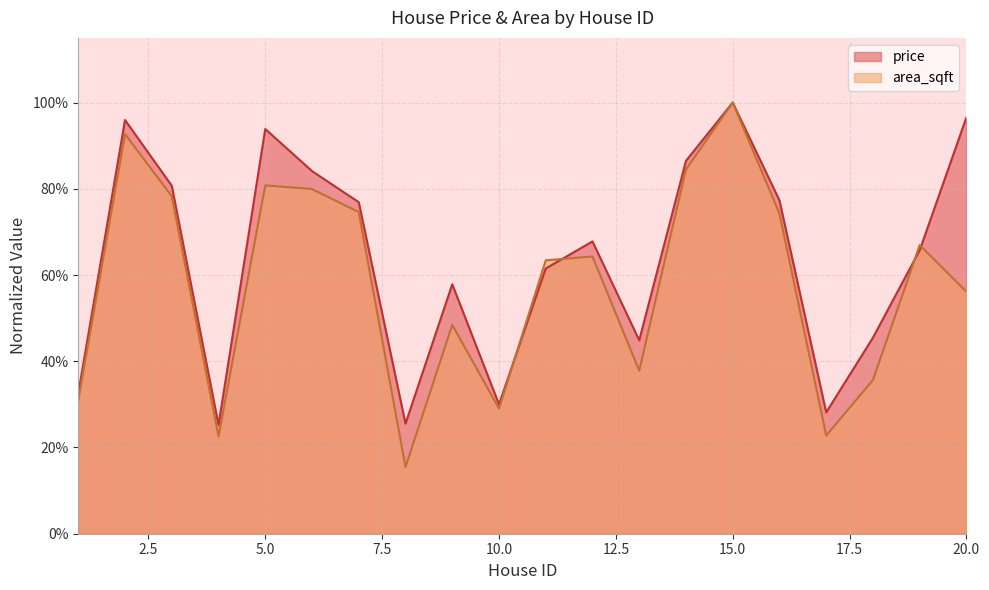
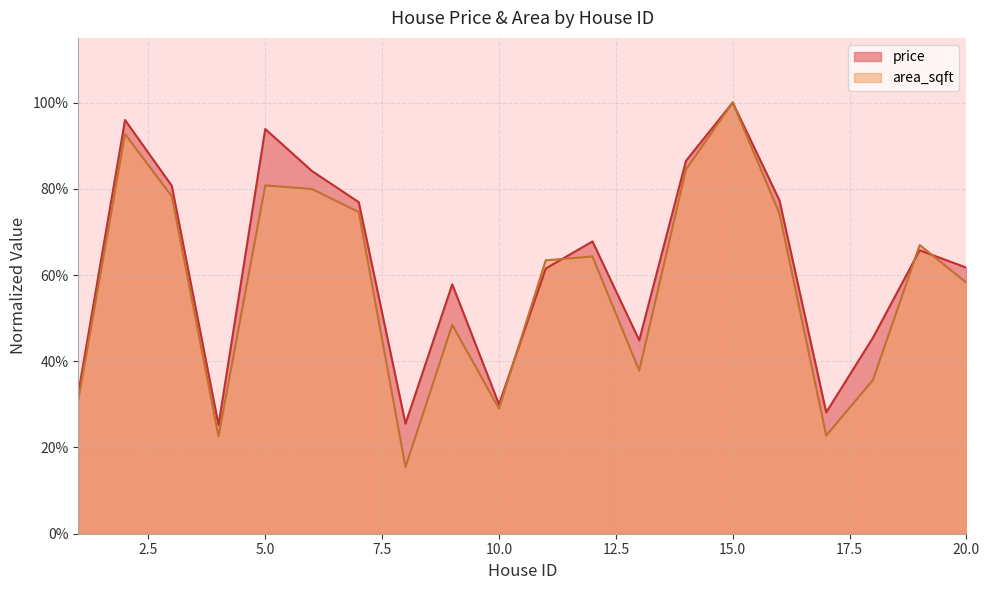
  {
    "price": {
      "5.0": "94%",
      "10.0": "30%",
-     "20.0": "97%"
+     "20.0": "62%"
    },
    "area_sqft": {
      "5.0": "81%",
      "10.0": "29%",
-     "20.0": "56%"
+     "20.0": "58%"
    }
  }
